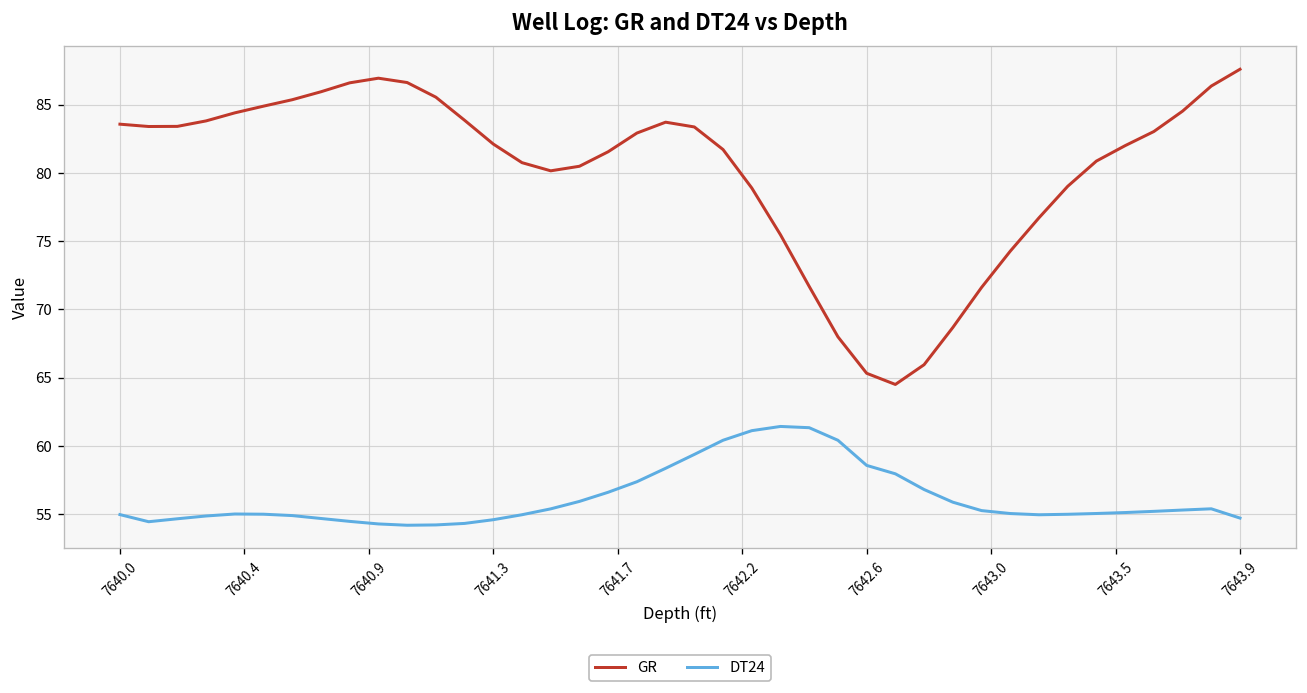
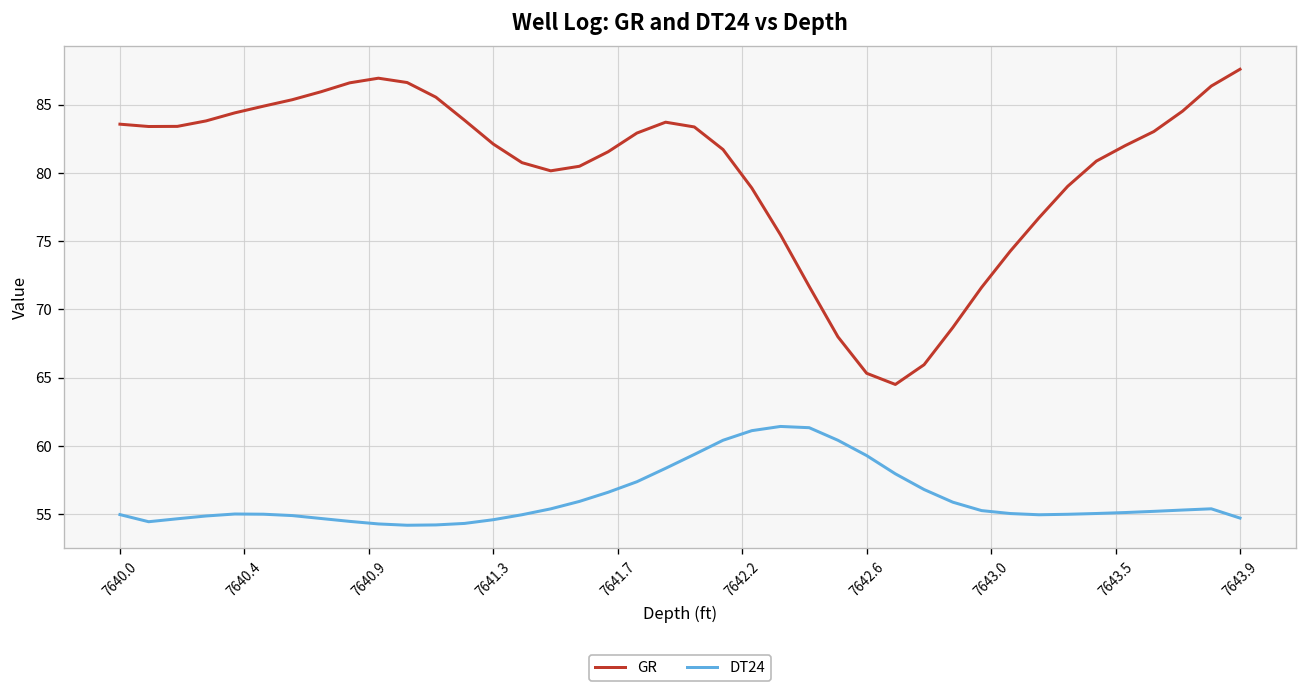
  {
    "GR": {
      "7640.0": 83.6,
      "7641.3": 82.1,
      "7642.6": 65.3,
      "7643.9": 87.6
    },
    "DT24": {
      "7640.0": 55.0,
      "7641.3": 54.6,
-     "7642.6": 58.6,
+     "7642.6": 59.3,
      "7643.9": 54.7
    }
  }
